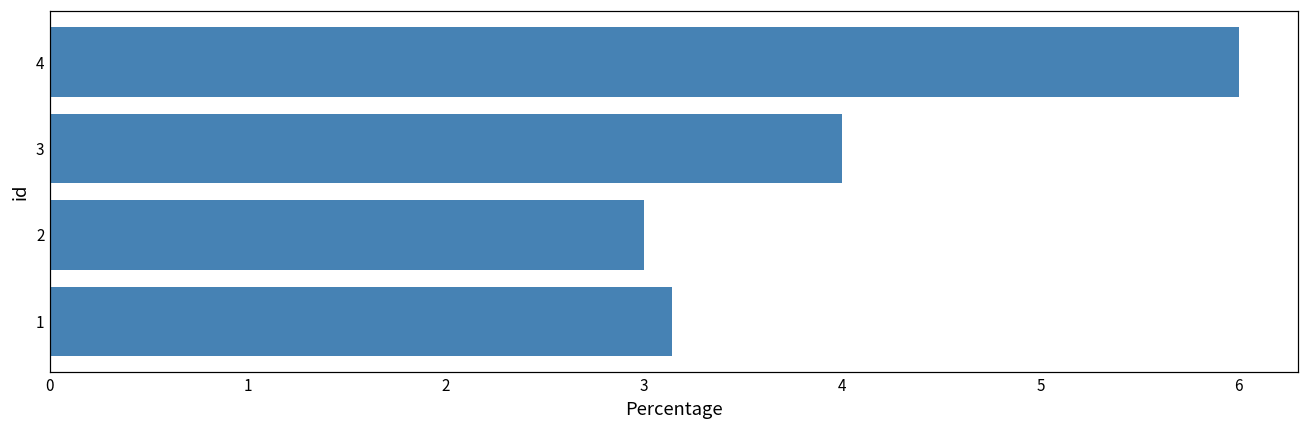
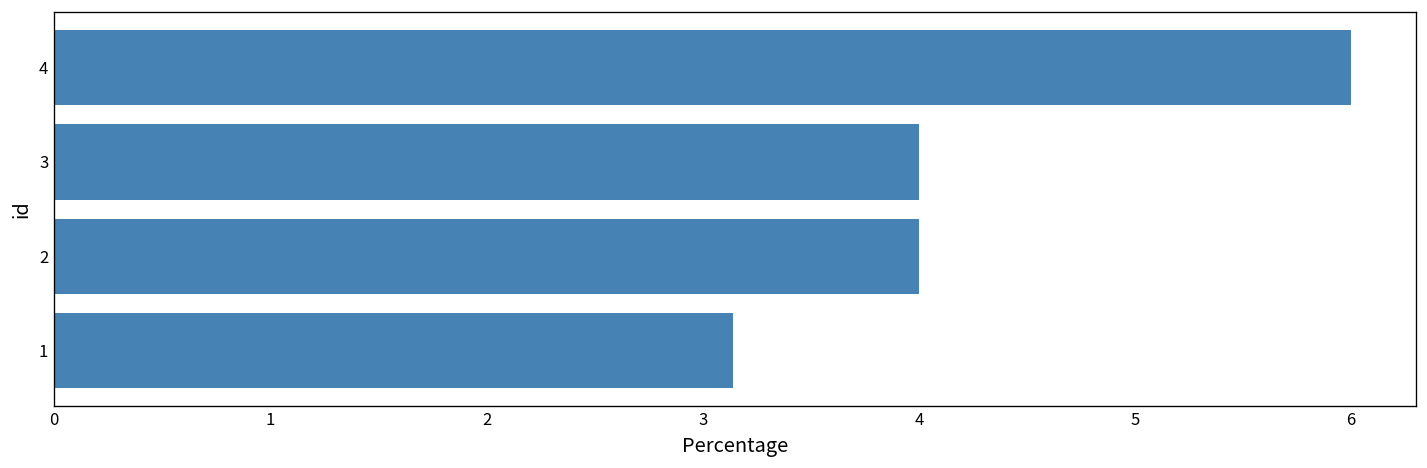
  {
    "4": 6,
    "3": 4,
-   "2": 3,
+   "2": 4,
    "1": 3.14
  }
